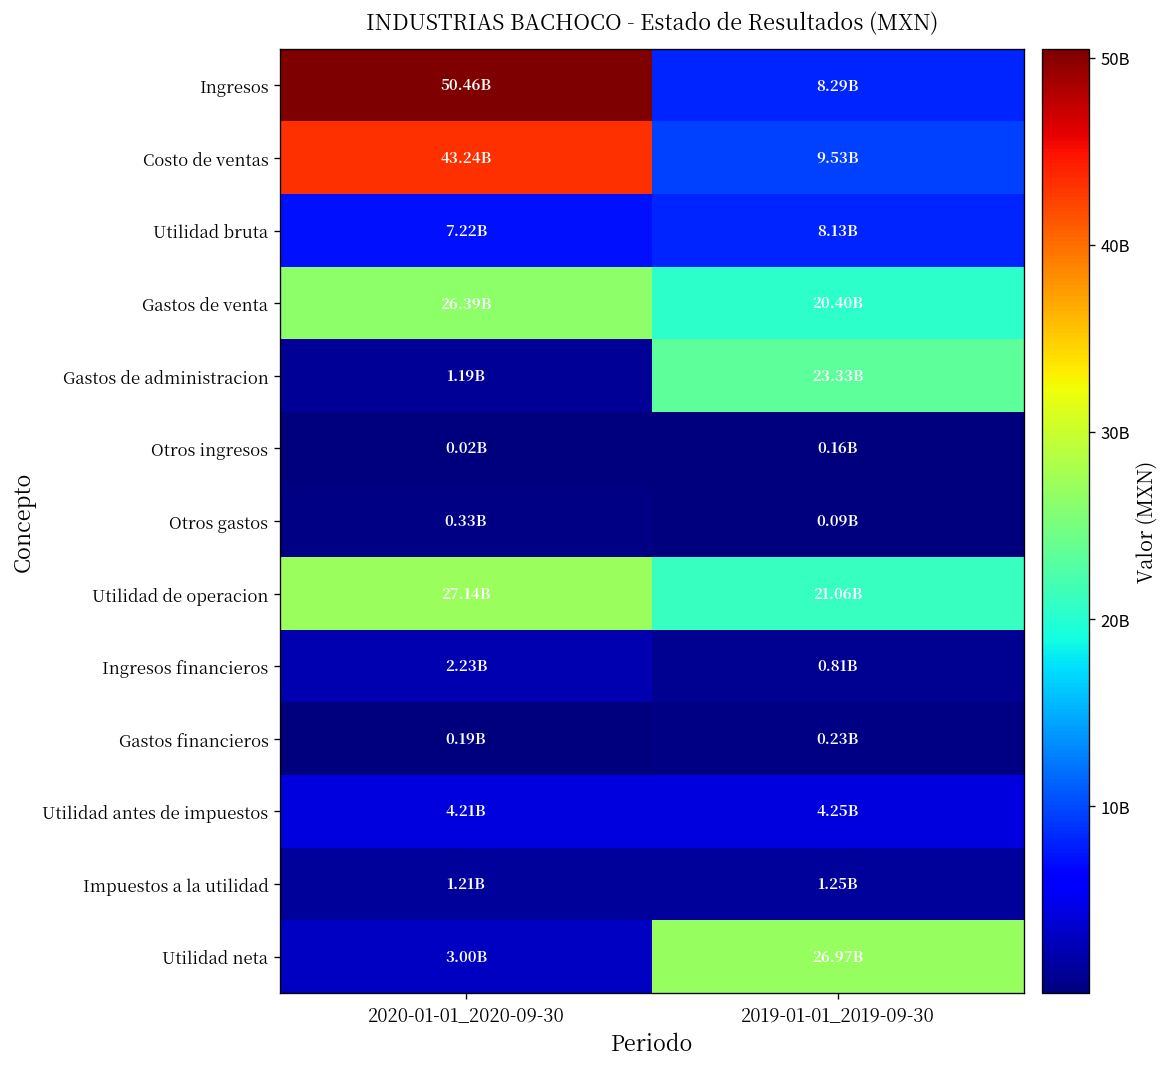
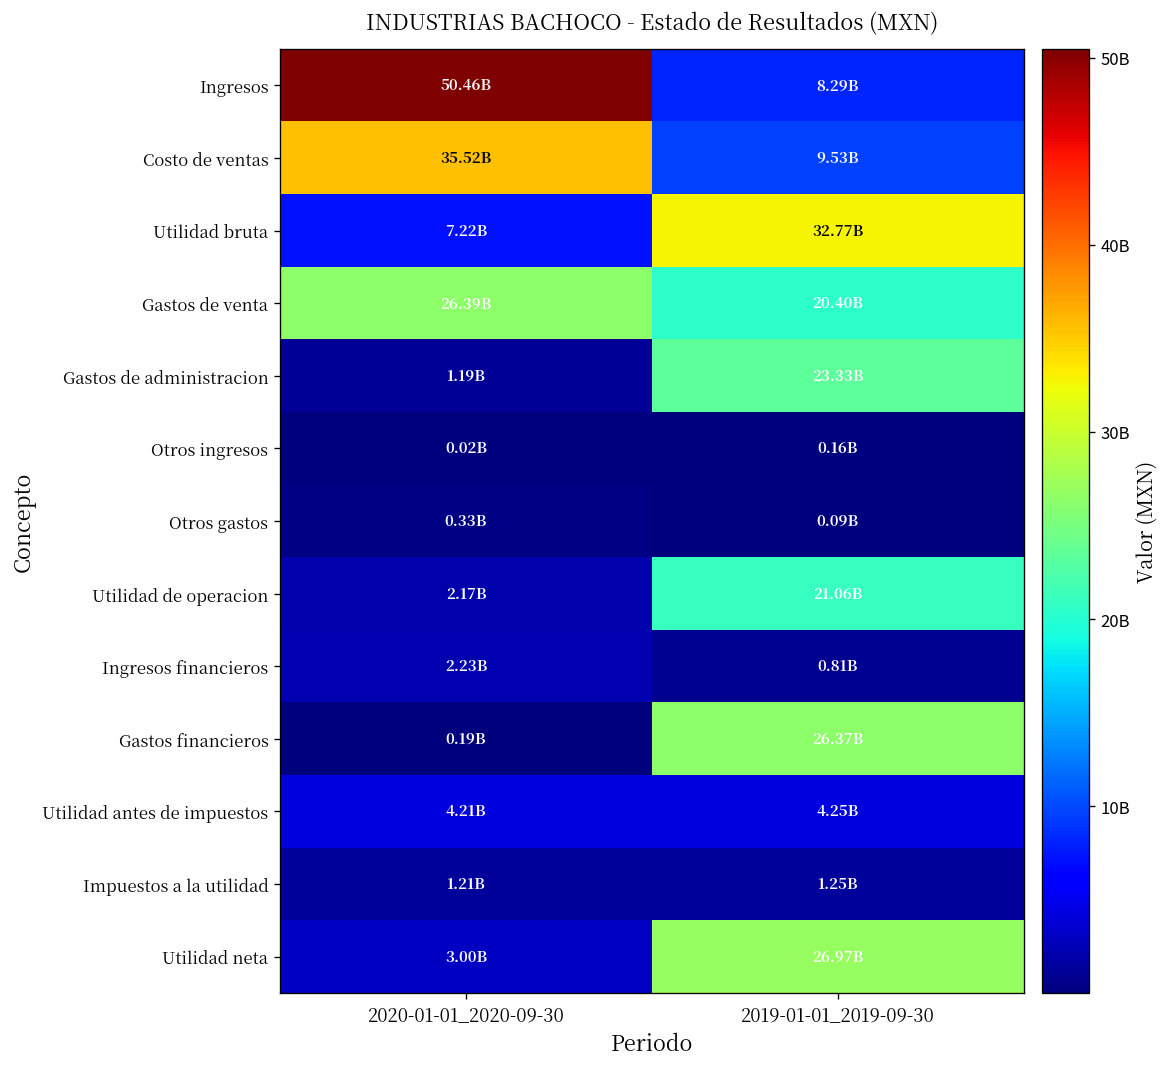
  {
    "Ingresos": {
      "2020-01-01_2020-09-30": "50.46B",
      "2019-01-01_2019-09-30": "8.29B"
    },
    "Costo de ventas": {
-     "2020-01-01_2020-09-30": "43.24B",
+     "2020-01-01_2020-09-30": "35.52B",
      "2019-01-01_2019-09-30": "9.53B"
    },
    "Utilidad bruta": {
      "2020-01-01_2020-09-30": "7.22B",
-     "2019-01-01_2019-09-30": "8.13B"
+     "2019-01-01_2019-09-30": "32.77B"
    },
    "Gastos de venta": {
      "2020-01-01_2020-09-30": "26.39B",
      "2019-01-01_2019-09-30": "20.40B"
    },
    "Gastos de administracion": {
      "2020-01-01_2020-09-30": "1.19B",
      "2019-01-01_2019-09-30": "23.33B"
    },
    "Otros ingresos": {
      "2020-01-01_2020-09-30": "0.02B",
      "2019-01-01_2019-09-30": "0.16B"
    },
    "Otros gastos": {
      "2020-01-01_2020-09-30": "0.33B",
      "2019-01-01_2019-09-30": "0.09B"
    },
    "Utilidad de operacion": {
-     "2020-01-01_2020-09-30": "27.14B",
+     "2020-01-01_2020-09-30": "2.17B",
      "2019-01-01_2019-09-30": "21.06B"
    },
    "Ingresos financieros": {
      "2020-01-01_2020-09-30": "2.23B",
      "2019-01-01_2019-09-30": "0.81B"
    },
    "Gastos financieros": {
      "2020-01-01_2020-09-30": "0.19B",
-     "2019-01-01_2019-09-30": "0.23B"
+     "2019-01-01_2019-09-30": "26.37B"
    },
    "Utilidad antes de impuestos": {
      "2020-01-01_2020-09-30": "4.21B",
      "2019-01-01_2019-09-30": "4.25B"
    },
    "Impuestos a la utilidad": {
      "2020-01-01_2020-09-30": "1.21B",
      "2019-01-01_2019-09-30": "1.25B"
    },
    "Utilidad neta": {
      "2020-01-01_2020-09-30": "3.00B",
      "2019-01-01_2019-09-30": "26.97B"
    }
  }
